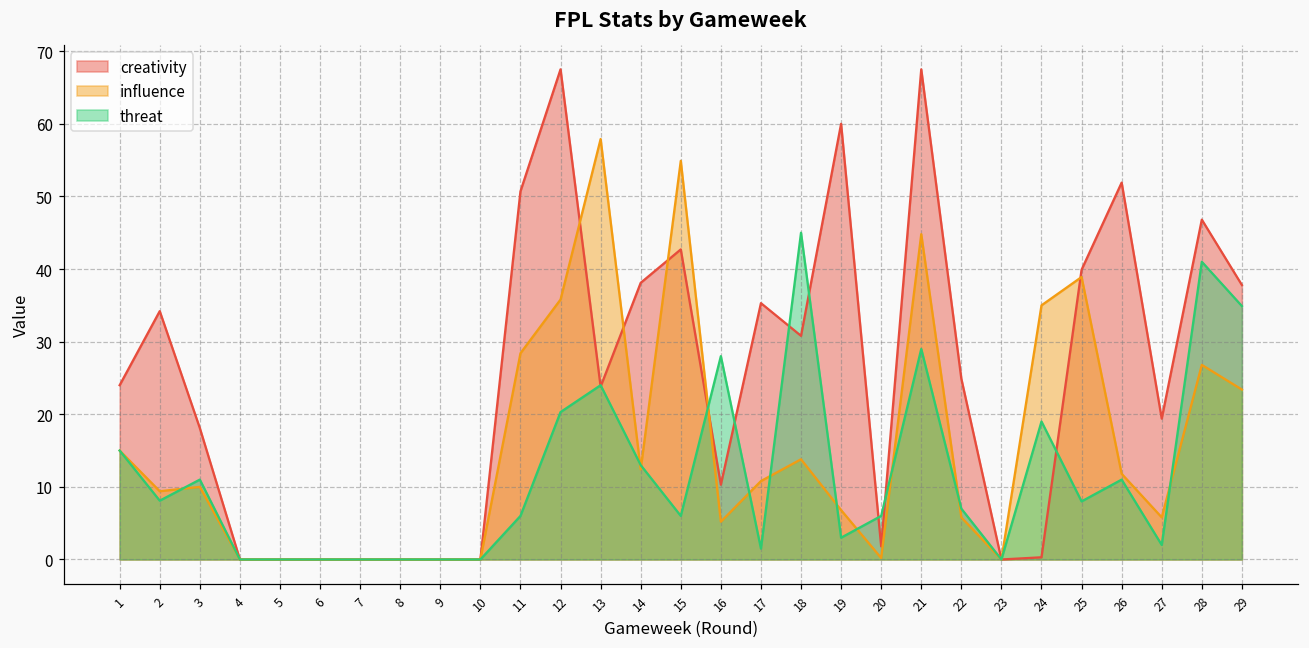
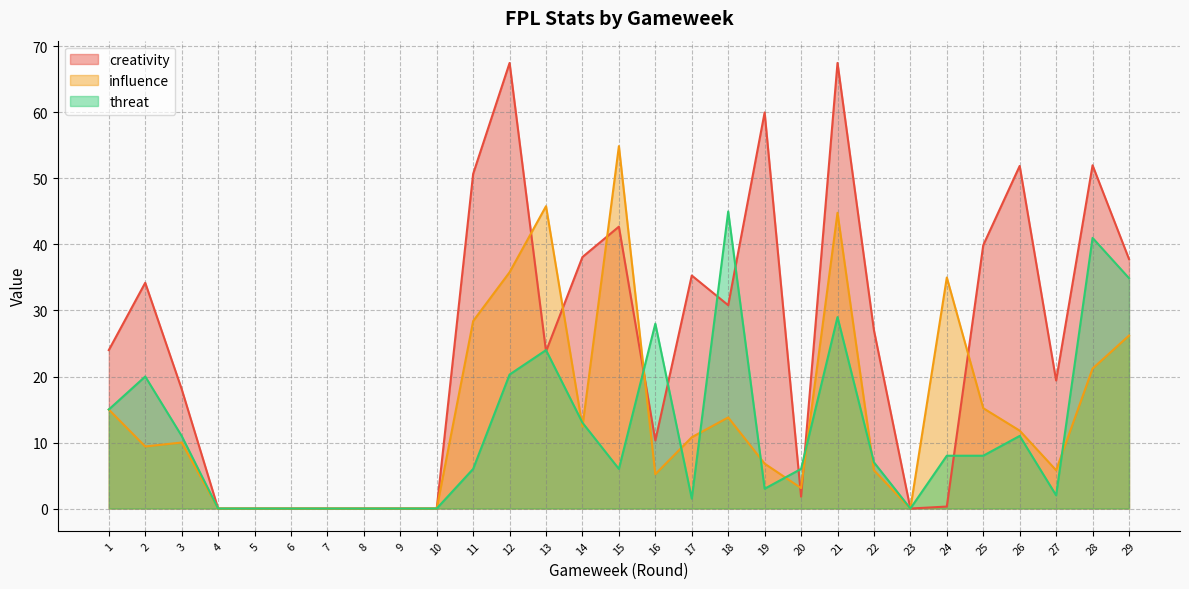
  {
    "creativity": {
      "1": 24,
      "2": 34,
      "3": 18,
      "11": 51,
      "12": 68,
      "14": 38,
      "15": 43,
      "16": 10,
      "17": 35,
      "18": 31,
      "19": 60,
      "20": 2,
      "21": 68,
-     "22": 25,
+     "22": 27,
      "24": 0,
      "25": 40,
      "26": 52,
      "27": 19,
-     "28": 47,
+     "28": 52,
      "29": 38
    },
    "influence": {
      "2": 9,
      "3": 10,
      "11": 28,
      "12": 36,
-     "13": 58,
+     "13": 46,
      "14": 12,
      "15": 55,
      "16": 5,
      "17": 11,
      "18": 14,
      "19": 7,
-     "20": 0,
+     "20": 3,
      "21": 45,
      "22": 6,
      "24": 35,
-     "25": 39,
+     "25": 15,
      "26": 12,
      "27": 6,
-     "28": 27,
-     "29": 23
+     "28": 21,
+     "29": 26
    },
    "threat": {
-     "2": 8,
+     "2": 20,
      "3": 11,
      "11": 6,
      "12": 20,
      "14": 13,
      "15": 6,
      "16": 28,
      "17": 2,
      "18": 45,
      "19": 3,
      "20": 6,
      "21": 29,
      "22": 7,
-     "24": 19,
+     "24": 8,
      "25": 8,
      "26": 11,
      "27": 2,
      "28": 41,
      "29": 35
    }
  }
